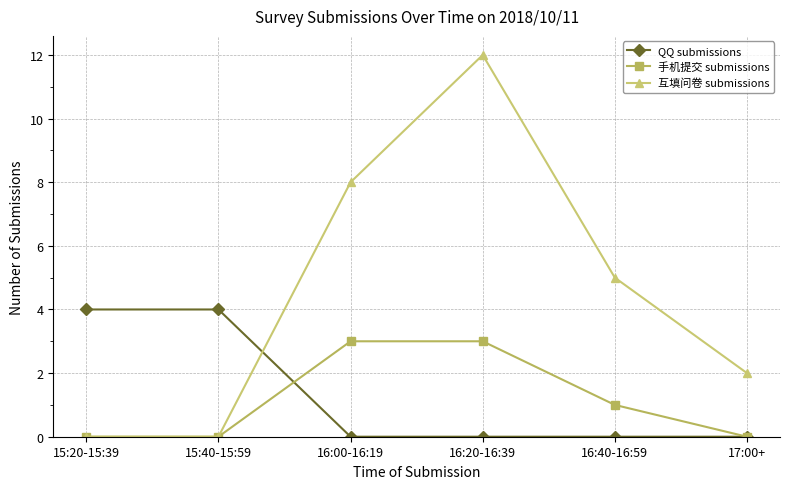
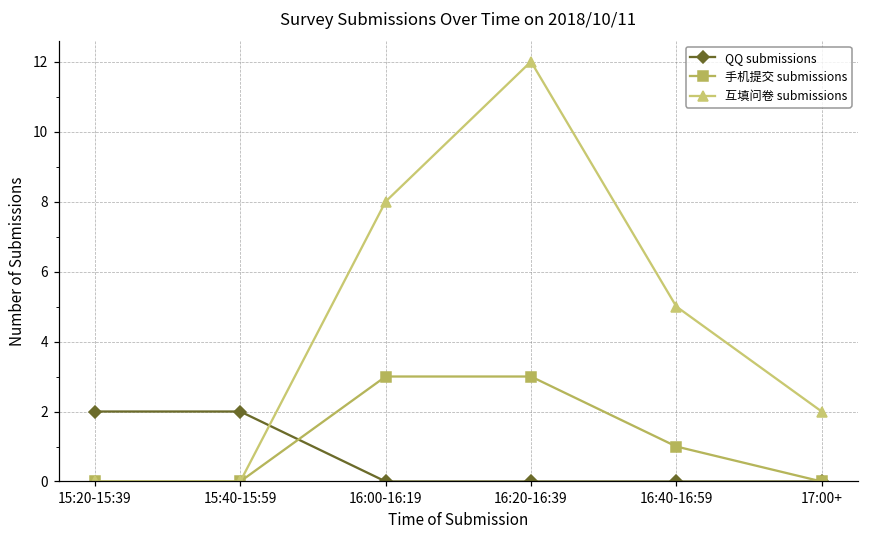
  {
    "QQ submissions": {
-     "15:20-15:39": 4,
-     "15:40-15:59": 4,
+     "15:20-15:39": 2,
+     "15:40-15:59": 2,
      "16:00-16:19": 0,
      "16:20-16:39": 0,
      "16:40-16:59": 0
    }
  }
